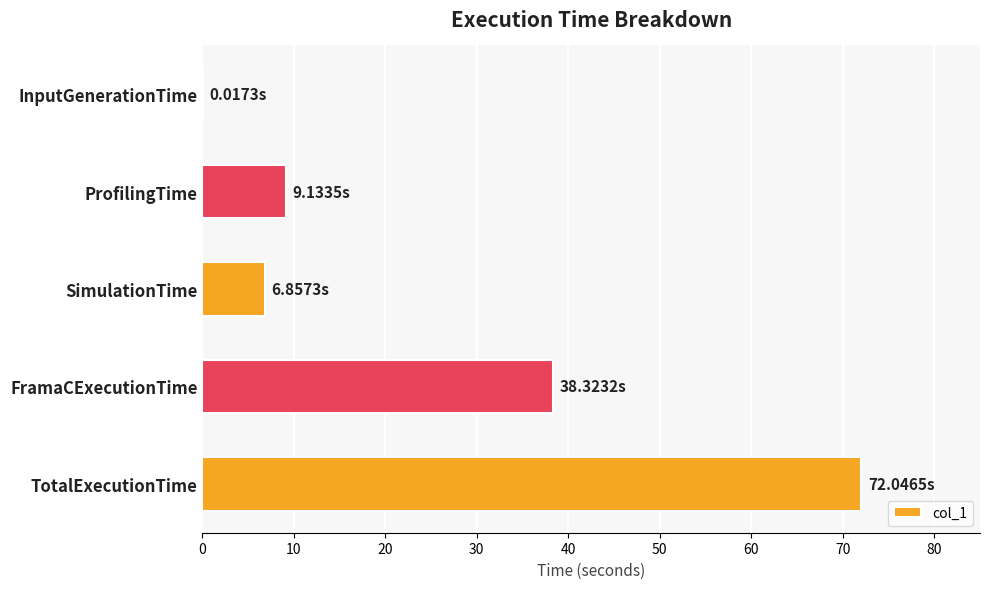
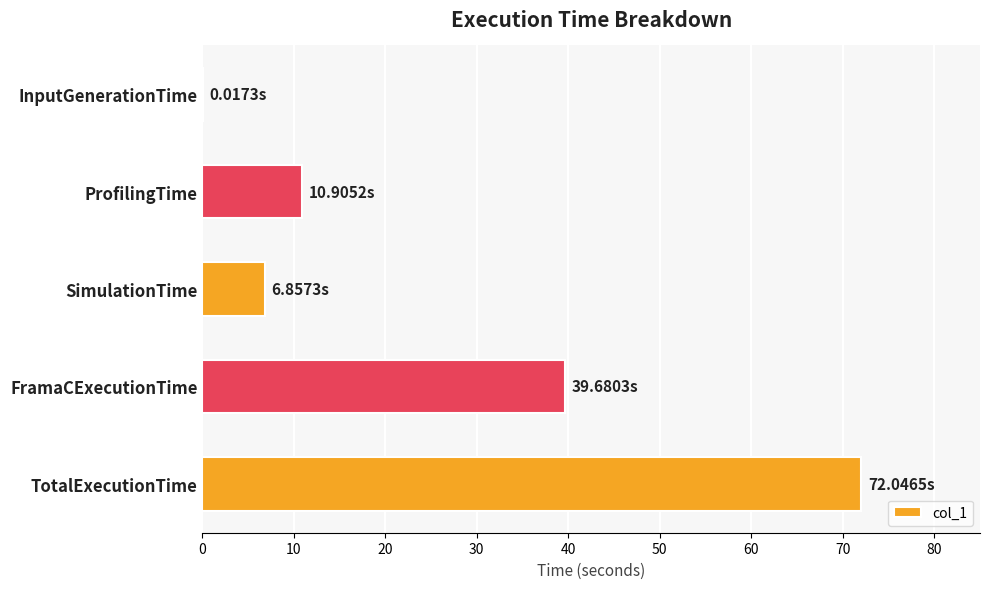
  {
    "InputGenerationTime": "0.0173s",
-   "ProfilingTime": "9.1335s",
+   "ProfilingTime": "10.9052s",
    "SimulationTime": "6.8573s",
-   "FramaCExecutionTime": "38.3232s",
+   "FramaCExecutionTime": "39.6803s",
    "TotalExecutionTime": "72.0465s"
  }
